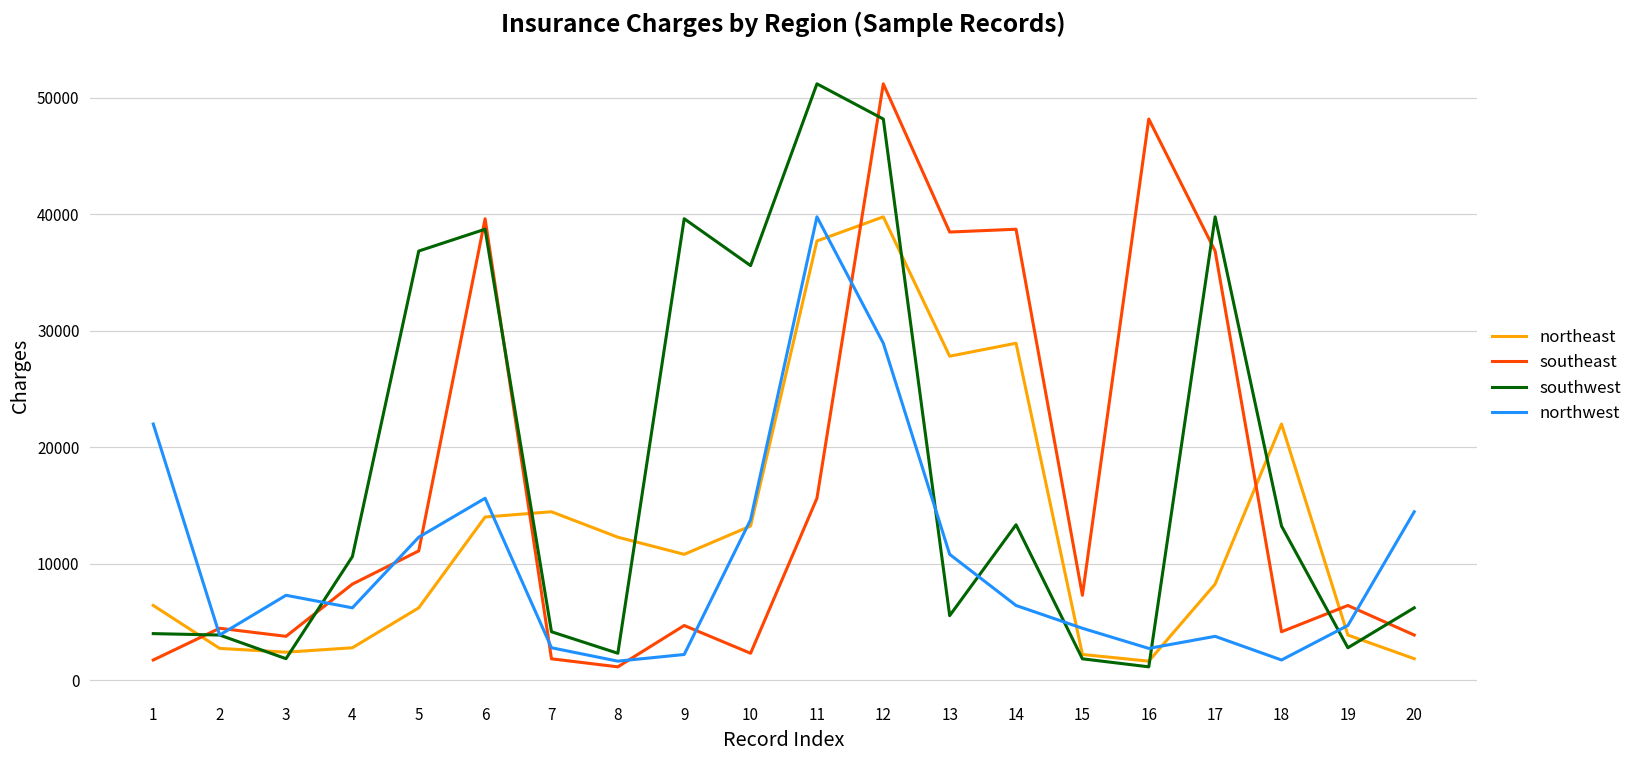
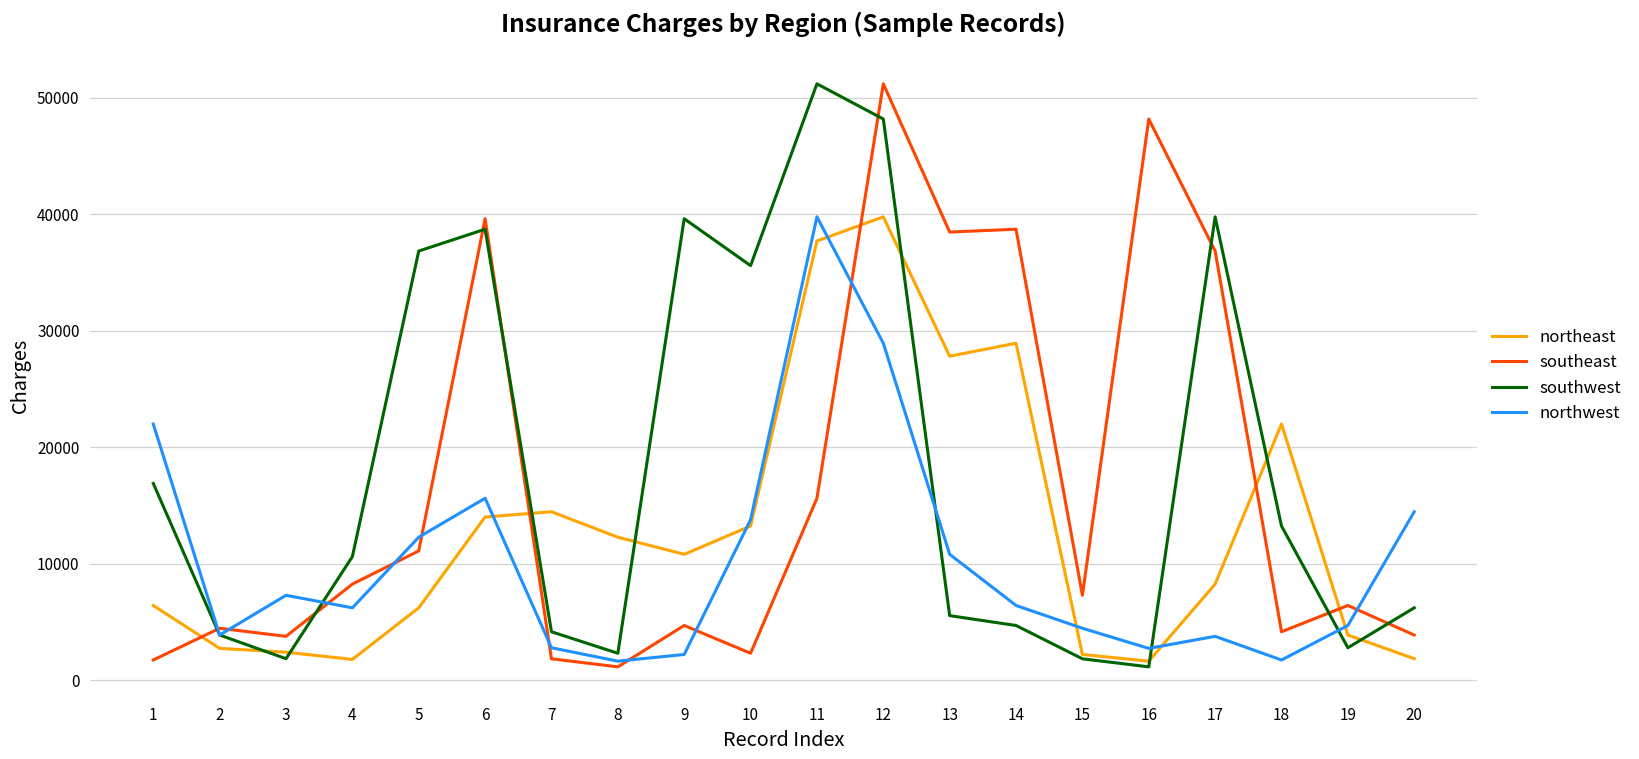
  {
    "northeast": {
      "1": 6400,
      "2": 2700,
      "3": 2400,
-     "4": 2800,
+     "4": 1800,
      "5": 6200,
      "6": 14000,
      "7": 14500,
      "8": 12300,
      "9": 10800,
      "10": 13200,
      "11": 37700,
      "12": 39800,
      "13": 27800,
      "14": 28900,
      "15": 2200,
      "16": 1600,
      "17": 8200,
      "18": 22000,
      "19": 3900,
      "20": 1800
    },
    "southeast": {
      "1": 1700,
      "2": 4400,
      "3": 3800,
      "4": 8200,
      "5": 11100,
      "6": 39600,
      "7": 1800,
      "8": 1100,
      "9": 4700,
      "10": 2300,
      "11": 15600,
      "12": 51200,
      "13": 38500,
      "14": 38700,
      "15": 7300,
      "16": 48200,
      "17": 36800,
      "18": 4100,
      "19": 6400,
      "20": 3900
    },
    "southwest": {
-     "1": 4000,
+     "1": 16900,
      "3": 1800,
      "4": 10600,
      "5": 36800,
      "6": 38700,
      "7": 4100,
      "8": 2300,
      "9": 39600,
      "10": 35600,
      "11": 51200,
      "12": 48200,
      "13": 5500,
-     "14": 13300,
+     "14": 4700,
      "15": 1800,
      "16": 1100,
      "17": 39800,
      "18": 13200,
      "19": 2800,
      "20": 6200
    },
    "northwest": {
      "1": 22000,
      "3": 7300,
      "4": 6200,
      "5": 12300,
      "6": 15600,
      "7": 2800,
      "8": 1600,
      "9": 2200,
      "10": 13800,
      "11": 39800,
      "12": 28900,
      "13": 10800,
      "14": 6400,
      "15": 4400,
      "16": 2700,
      "17": 3800,
      "18": 1700,
      "19": 4700,
      "20": 14500
    }
  }
